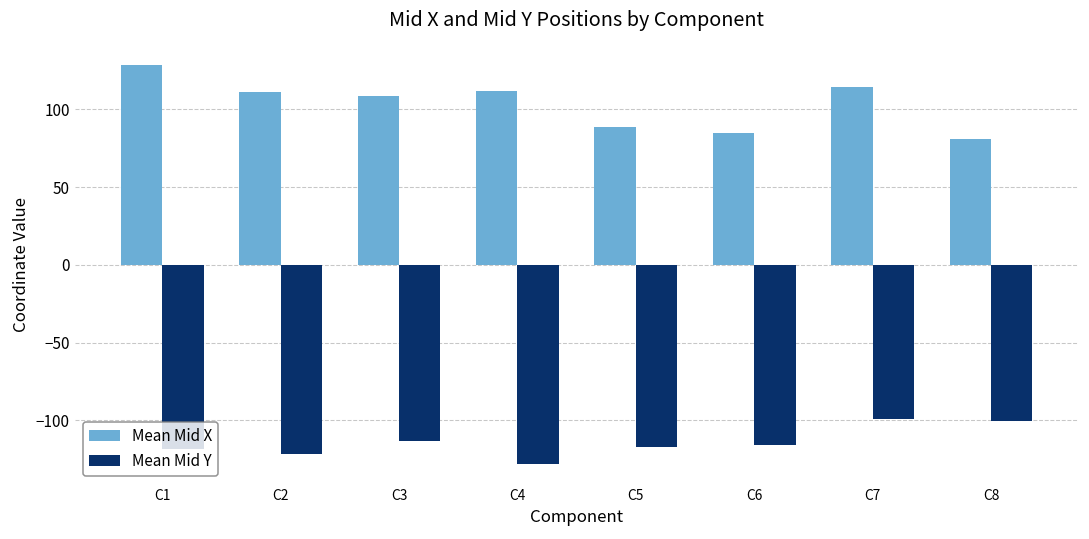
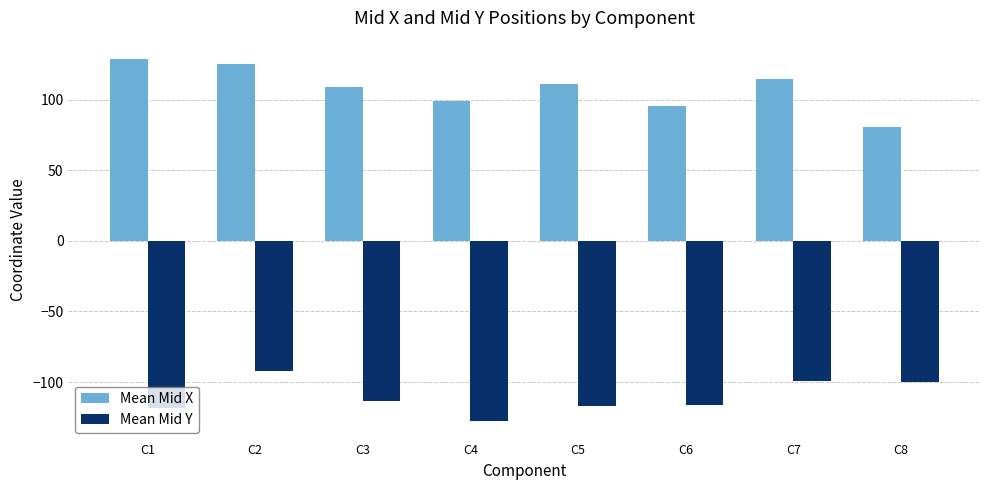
  {
    "Mean Mid X": {
      "C1": 129,
-     "C2": 111,
+     "C2": 125,
      "C3": 109,
-     "C4": 112,
-     "C5": 88,
-     "C6": 85,
+     "C4": 99,
+     "C5": 111,
+     "C6": 96,
      "C7": 115,
      "C8": 81
    },
    "Mean Mid Y": {
-     "C2": -121,
+     "C2": -92,
      "C3": -113,
      "C4": -128,
      "C5": -117,
      "C6": -116,
      "C7": -99,
      "C8": -100
    }
  }
